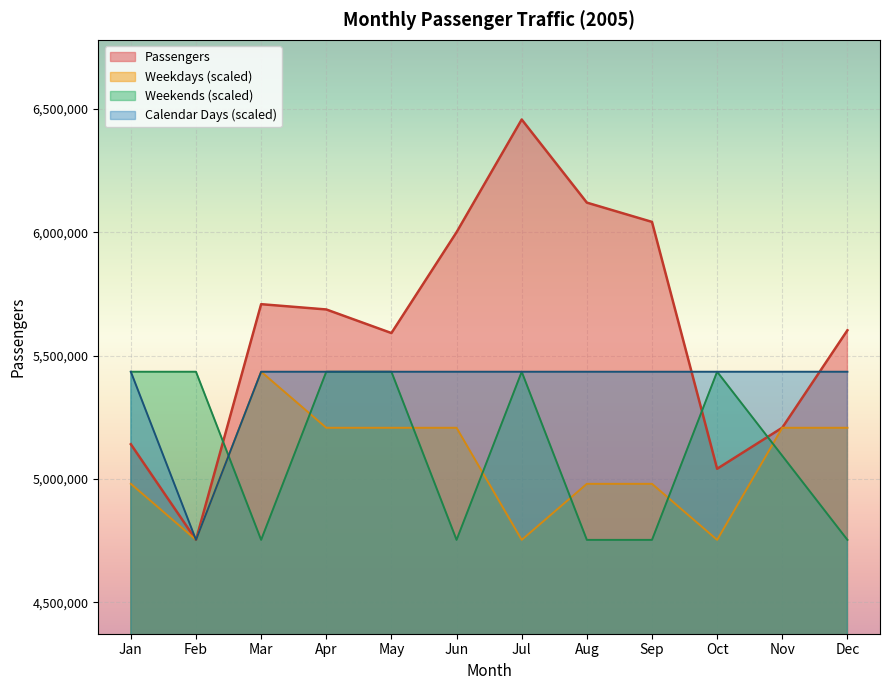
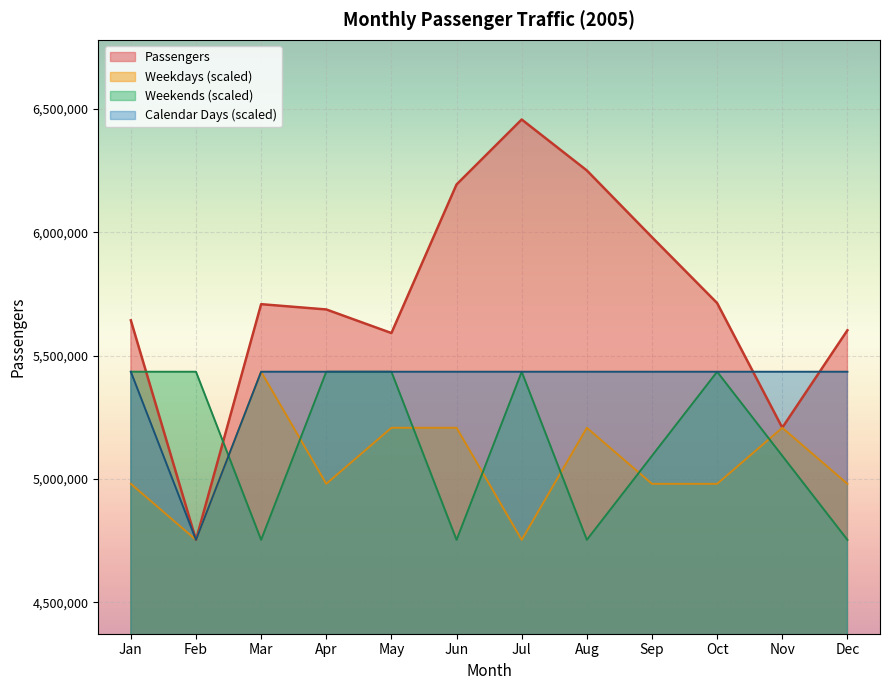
  {
    "Passengers": {
-     "Jan": "5,140,000",
+     "Jan": "5,640,000",
      "Mar": "5,710,000",
      "Apr": "5,690,000",
      "May": "5,590,000",
-     "Jun": "6,000,000",
+     "Jun": "6,190,000",
      "Jul": "6,460,000",
-     "Aug": "6,120,000",
-     "Sep": "6,040,000",
-     "Oct": "5,040,000",
+     "Aug": "6,250,000",
+     "Sep": "5,980,000",
+     "Oct": "5,710,000",
      "Dec": "5,600,000"
    },
    "Weekdays (scaled)": {
      "Jan": "4,980,000",
-     "Apr": "5,210,000",
+     "Apr": "4,980,000",
      "May": "5,210,000",
      "Jun": "5,210,000",
      "Jul": "4,750,000",
-     "Aug": "4,980,000",
+     "Aug": "5,210,000",
      "Sep": "4,980,000",
-     "Oct": "4,750,000",
-     "Dec": "5,210,000"
+     "Oct": "4,980,000",
+     "Dec": "4,980,000"
    },
    "Weekends (scaled)": {
      "Feb": "5,430,000",
      "Mar": "4,750,000",
      "Jun": "4,750,000",
      "Aug": "4,750,000",
-     "Sep": "4,750,000",
+     "Sep": "5,090,000",
      "Nov": "5,090,000",
      "Dec": "4,750,000"
    },
    "Calendar Days (scaled)": {
      "Jun": "5,430,000",
      "Aug": "5,430,000",
      "Sep": "5,430,000",
      "Nov": "5,430,000",
      "Dec": "5,430,000"
    }
  }
